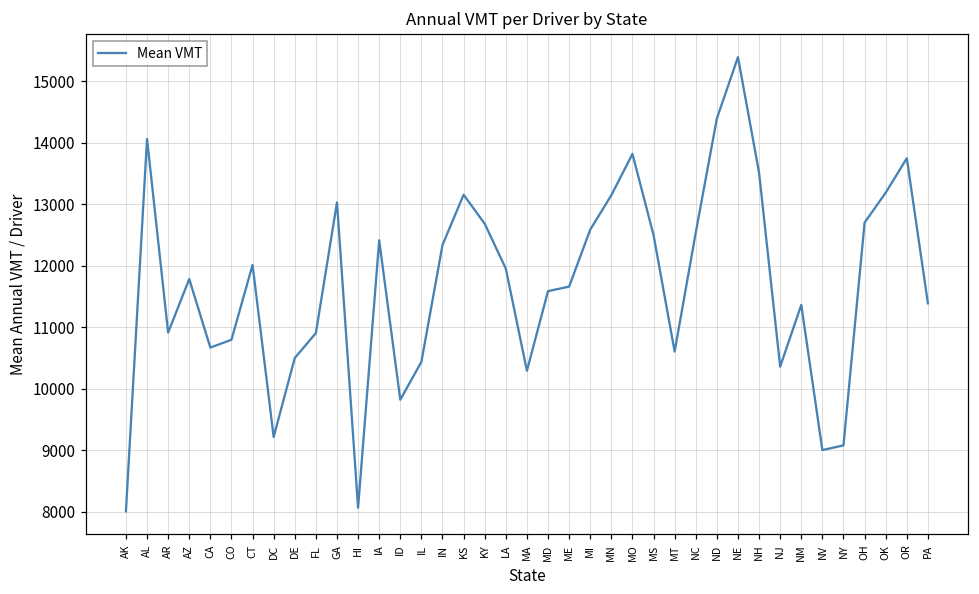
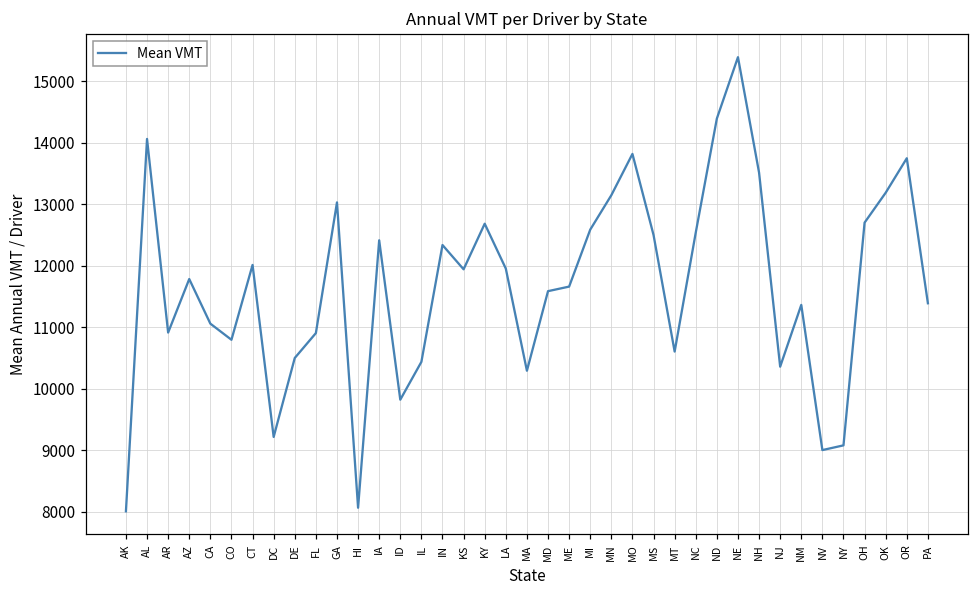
  {
    "AK": 8000,
    "AL": 14100,
    "AR": 10900,
    "AZ": 11800,
-   "CA": 10700,
+   "CA": 11100,
    "CO": 10800,
    "CT": 12000,
    "DC": 9200,
    "DE": 10500,
    "FL": 10900,
    "GA": 13000,
    "HI": 8100,
    "IA": 12400,
    "ID": 9800,
    "IL": 10400,
    "IN": 12300,
-   "KS": 13200,
+   "KS": 11900,
    "KY": 12700,
    "LA": 12000,
    "MA": 10300,
    "MD": 11600,
    "ME": 11700,
    "MI": 12600,
    "MN": 13100,
    "MO": 13800,
    "MS": 12500,
    "MT": 10600,
    "NC": 12500,
    "ND": 14400,
    "NE": 15400,
    "NH": 13500,
    "NJ": 10400,
    "NM": 11400,
    "NV": 9000,
    "NY": 9100,
    "OH": 12700,
    "OK": 13200,
    "OR": 13700,
    "PA": 11400
  }
